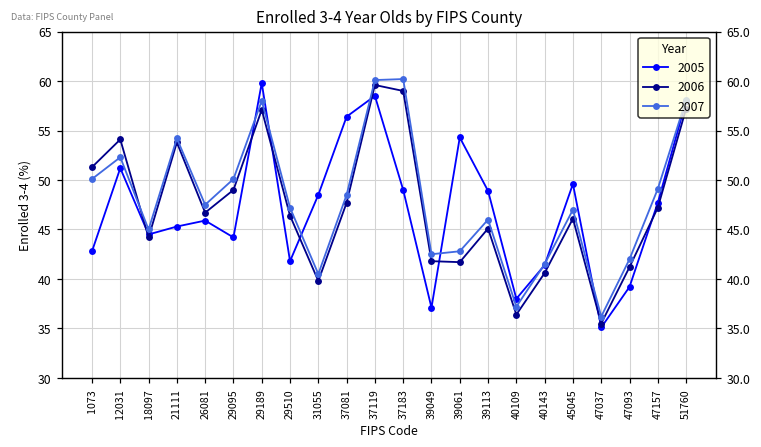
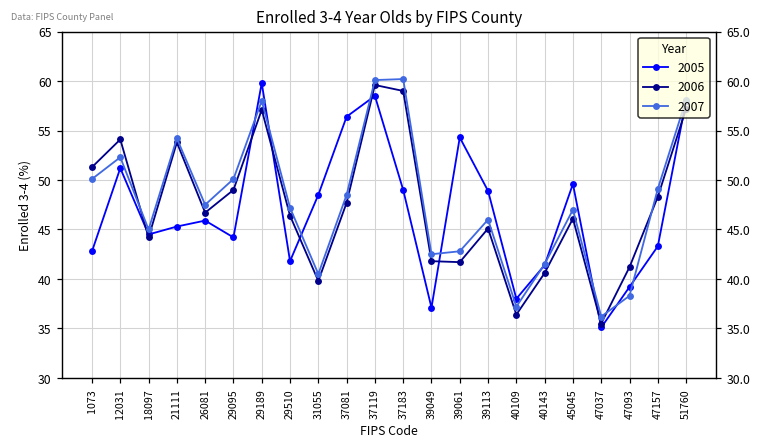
  {
    "2005": {
      "1073": 43,
      "12031": 51,
      "18097": 45,
      "21111": 45,
      "26081": 46,
      "29095": 44,
      "29189": 60,
      "29510": 42,
      "31055": 49,
      "37081": 56,
      "37119": 59,
      "37183": 49,
      "39049": 37,
      "39061": 54,
      "39113": 49,
      "40109": 38,
      "45045": 50,
      "47037": 35,
      "47093": 39,
-     "47157": 48
+     "47157": 43
    },
    "2006": {
      "1073": 51,
      "12031": 54,
      "18097": 44,
      "21111": 54,
      "26081": 47,
      "29095": 49,
      "29189": 57,
      "29510": 46,
      "31055": 40,
      "37081": 48,
      "37119": 60,
      "37183": 59,
      "39049": 42,
      "39061": 42,
      "39113": 45,
      "40109": 36,
      "40143": 41,
      "45045": 46,
      "47037": 36,
      "47093": 41,
-     "47157": 47
+     "47157": 48
    },
    "2007": {
      "1073": 50,
      "12031": 52,
      "18097": 45,
      "21111": 54,
      "26081": 48,
      "29095": 50,
      "29189": 58,
      "29510": 47,
      "31055": 41,
      "37081": 49,
      "37119": 60,
      "37183": 60,
      "39049": 43,
      "39061": 43,
      "39113": 46,
      "40109": 37,
      "45045": 47,
      "47037": 36,
-     "47093": 42,
+     "47093": 38,
      "47157": 49
    }
  }
